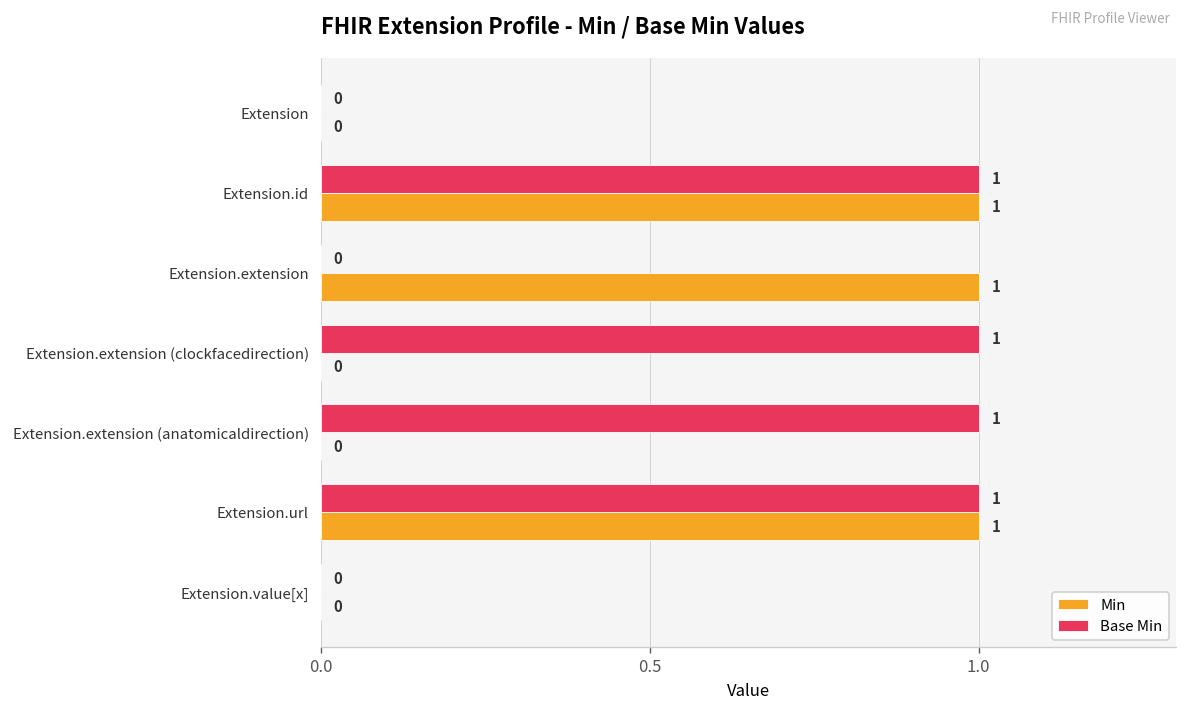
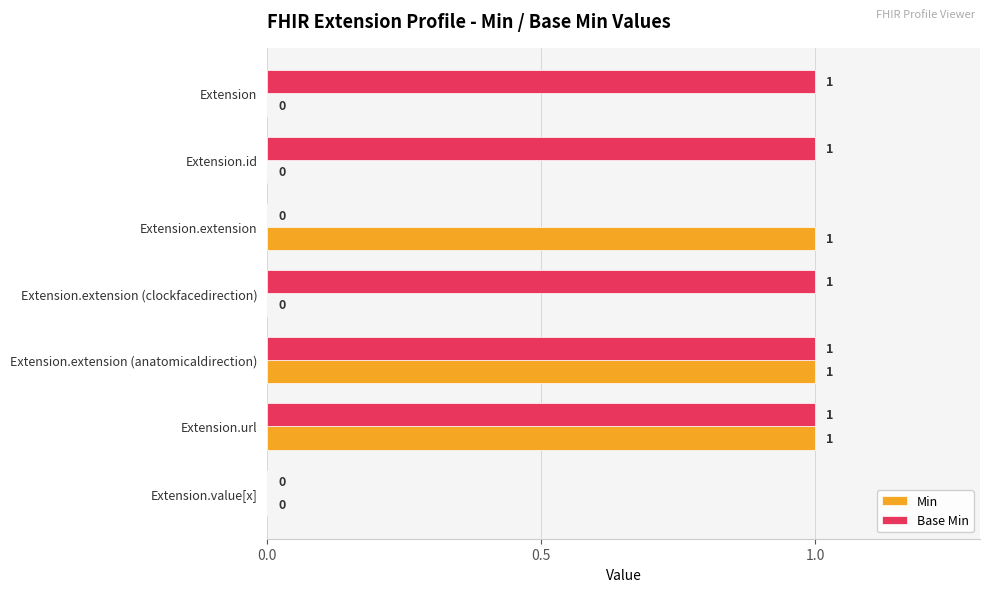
  {
    "Min": {
      "Extension": 0,
-     "Extension.id": 1,
+     "Extension.id": 0,
      "Extension.extension": 1,
      "Extension.extension (clockfacedirection)": 0,
-     "Extension.extension (anatomicaldirection)": 0,
+     "Extension.extension (anatomicaldirection)": 1,
      "Extension.url": 1,
      "Extension.value[x]": 0
    },
    "Base Min": {
-     "Extension": 0,
+     "Extension": 1,
      "Extension.id": 1,
      "Extension.extension": 0,
      "Extension.extension (clockfacedirection)": 1,
      "Extension.extension (anatomicaldirection)": 1,
      "Extension.url": 1,
      "Extension.value[x]": 0
    }
  }
